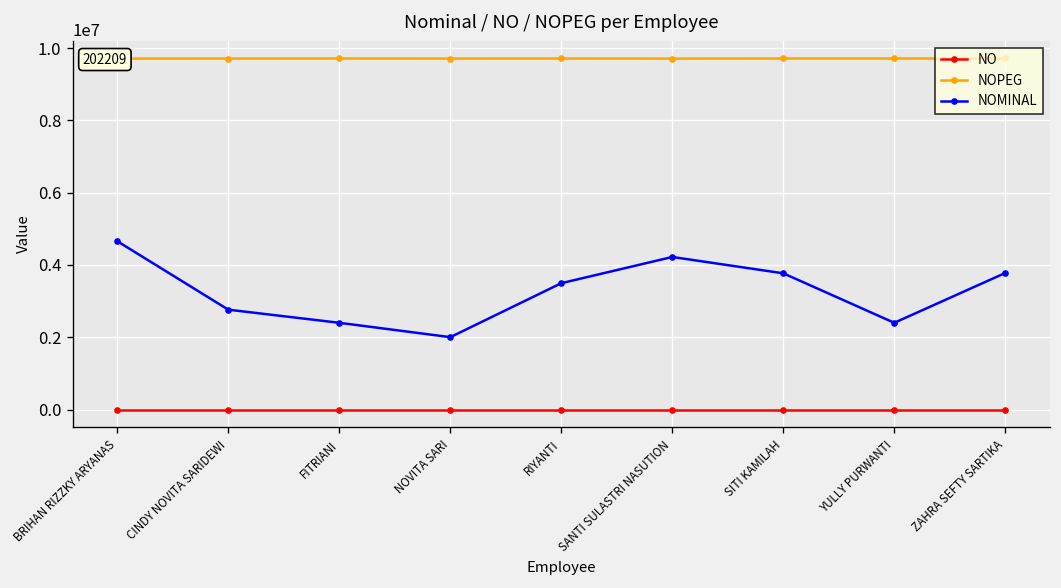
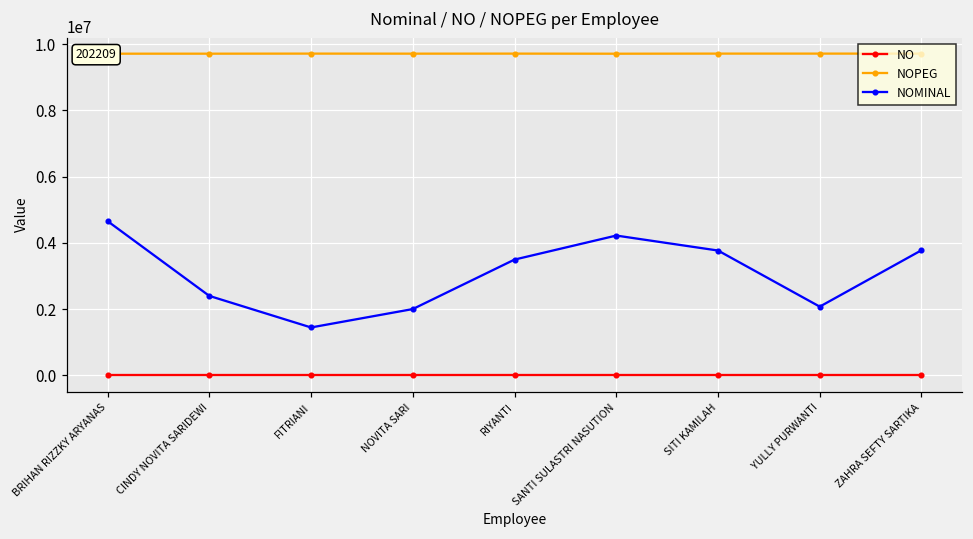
  {
    "NO": {
      "BRIHAN RIZZKY ARYANAS": 0,
      "CINDY NOVITA SARIDEWI": 0,
      "FITRIANI": 0,
      "NOVITA SARI": 0,
      "RIYANTI": 0,
      "SANTI SULASTRI NASUTION": 0,
      "SITI KAMILAH": 0,
      "YULLY PURWANTI": 0,
      "ZAHRA SEFTY SARTIKA": 0
    },
    "NOPEG": {
      "CINDY NOVITA SARIDEWI": 9700000,
      "FITRIANI": 9700000,
      "NOVITA SARI": 9700000,
      "RIYANTI": 9700000,
      "SANTI SULASTRI NASUTION": 9700000,
      "SITI KAMILAH": 9700000,
      "YULLY PURWANTI": 9700000
    },
    "NOMINAL": {
      "BRIHAN RIZZKY ARYANAS": 4700000,
-     "CINDY NOVITA SARIDEWI": 2800000,
-     "FITRIANI": 2400000,
+     "CINDY NOVITA SARIDEWI": 2400000,
+     "FITRIANI": 1400000,
      "NOVITA SARI": 2000000,
      "RIYANTI": 3500000,
      "SANTI SULASTRI NASUTION": 4200000,
      "SITI KAMILAH": 3800000,
-     "YULLY PURWANTI": 2400000,
+     "YULLY PURWANTI": 2100000,
      "ZAHRA SEFTY SARTIKA": 3800000
    }
  }
